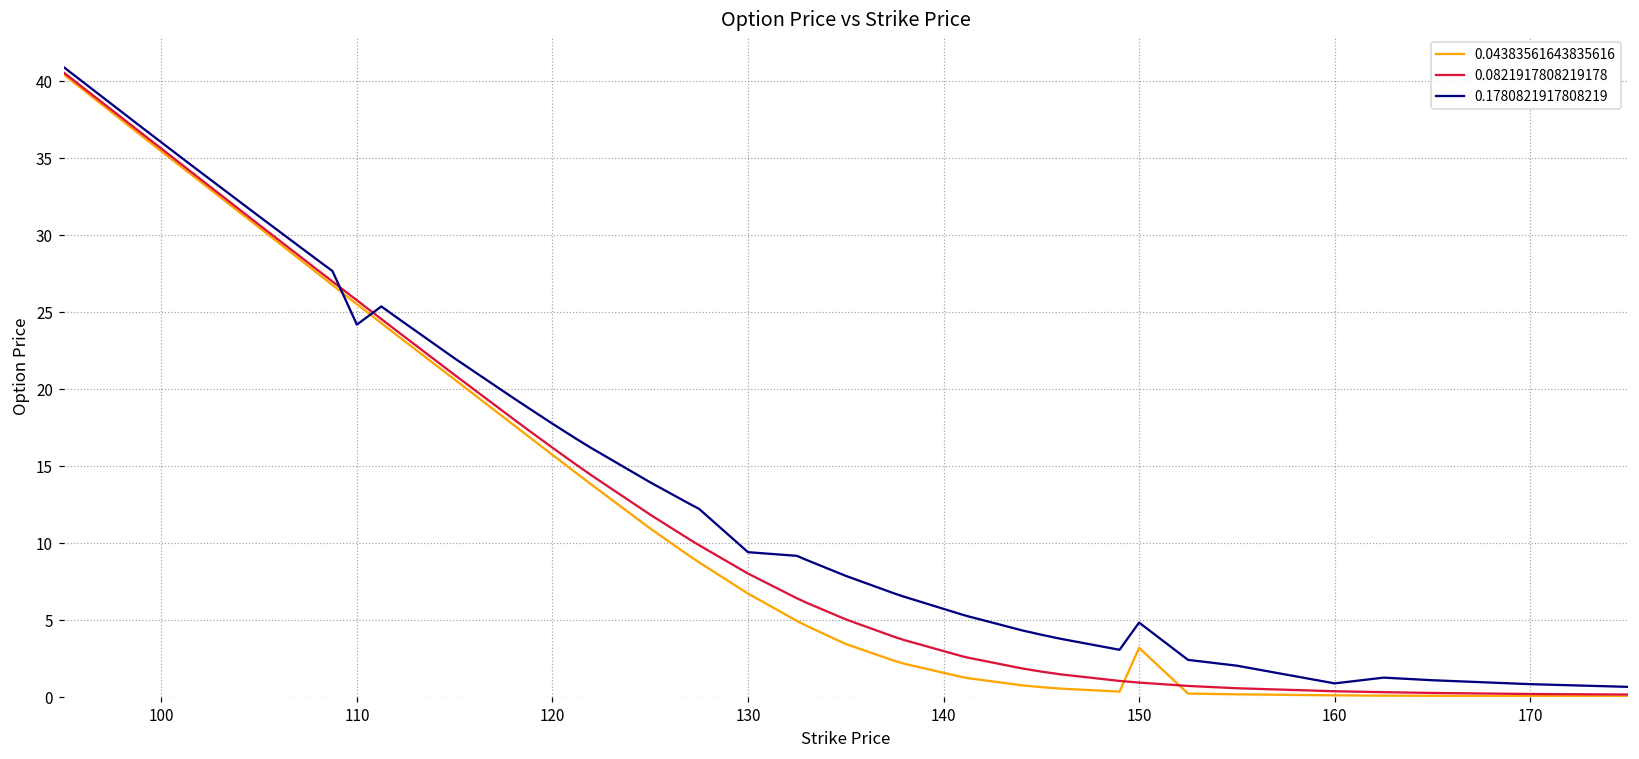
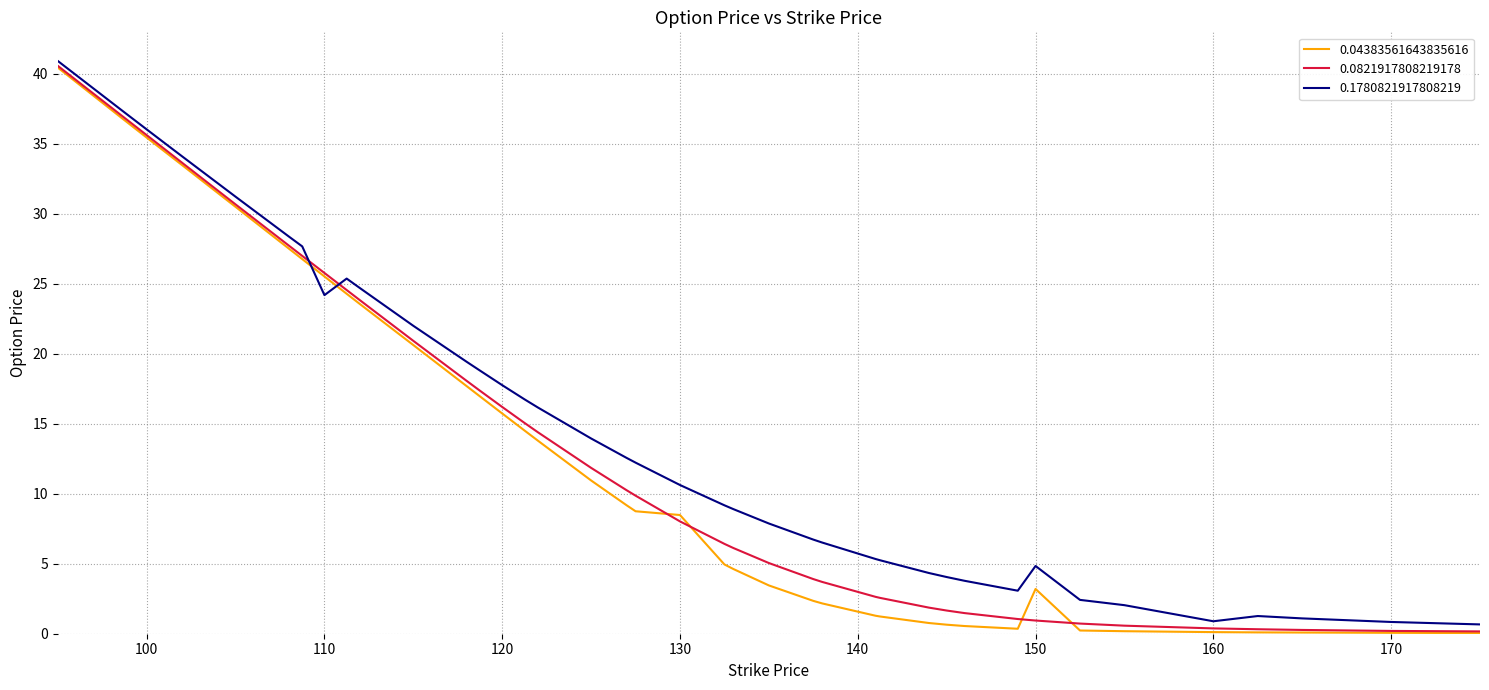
  {
    "0.04383561643835616": {
      "110": 25.5,
      "120": 15.7,
-     "130": 6.7,
+     "130": 8.5,
      "150": 3.2,
      "160": 0.1
    },
    "0.0821917808219178": {
      "110": 25.8,
      "120": 16.2,
      "130": 8.0,
      "150": 0.9,
      "160": 0.4
    },
    "0.1780821917808219": {
      "100": 36.0,
      "110": 24.2,
      "120": 17.8,
-     "130": 9.4,
+     "130": 10.6,
      "150": 4.8,
      "160": 0.9,
      "170": 0.8
    }
  }
